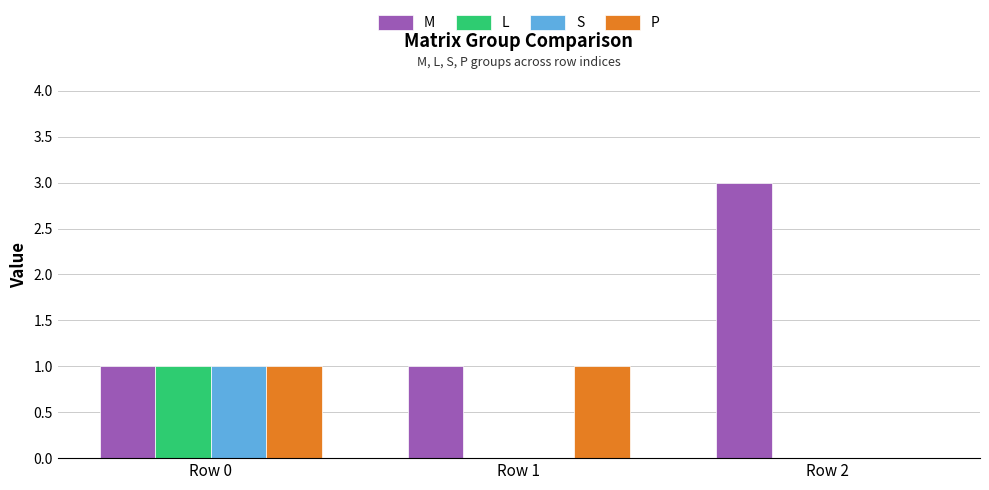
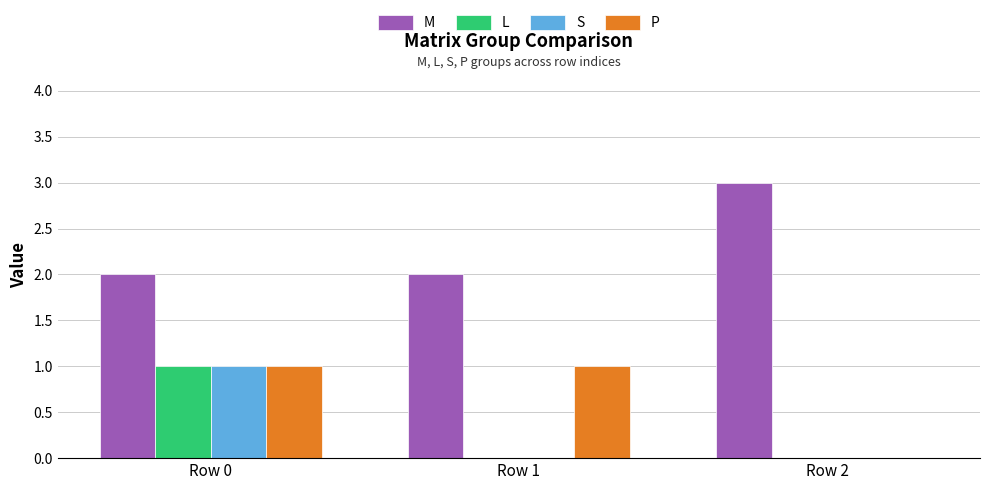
  {
    "M": {
-     "Row 0": 1,
-     "Row 1": 1,
+     "Row 0": 2,
+     "Row 1": 2,
      "Row 2": 3
    },
    "L": {
      "Row 0": 1,
      "Row 1": 0,
      "Row 2": 0
    },
    "S": {
      "Row 0": 1,
      "Row 1": 0,
      "Row 2": 0
    },
    "P": {
      "Row 0": 1,
      "Row 1": 1,
      "Row 2": 0
    }
  }
